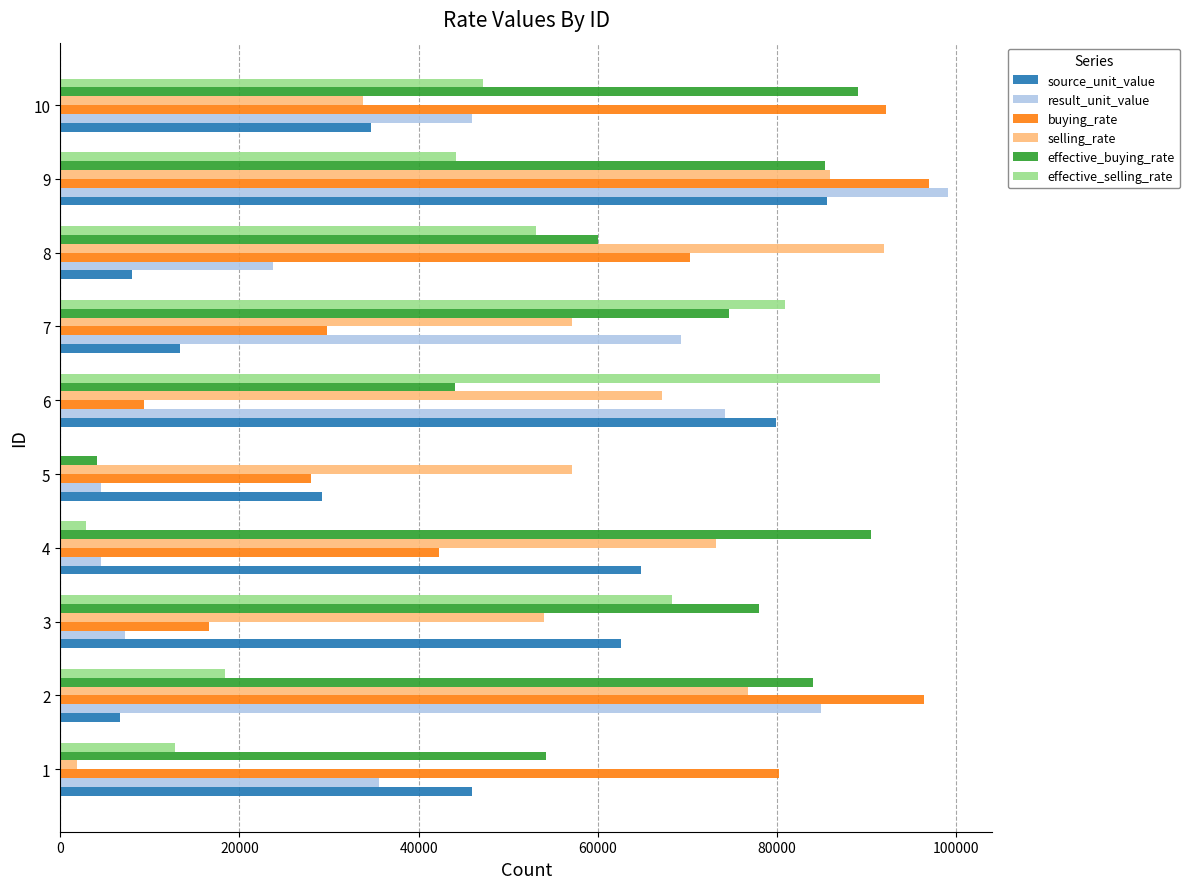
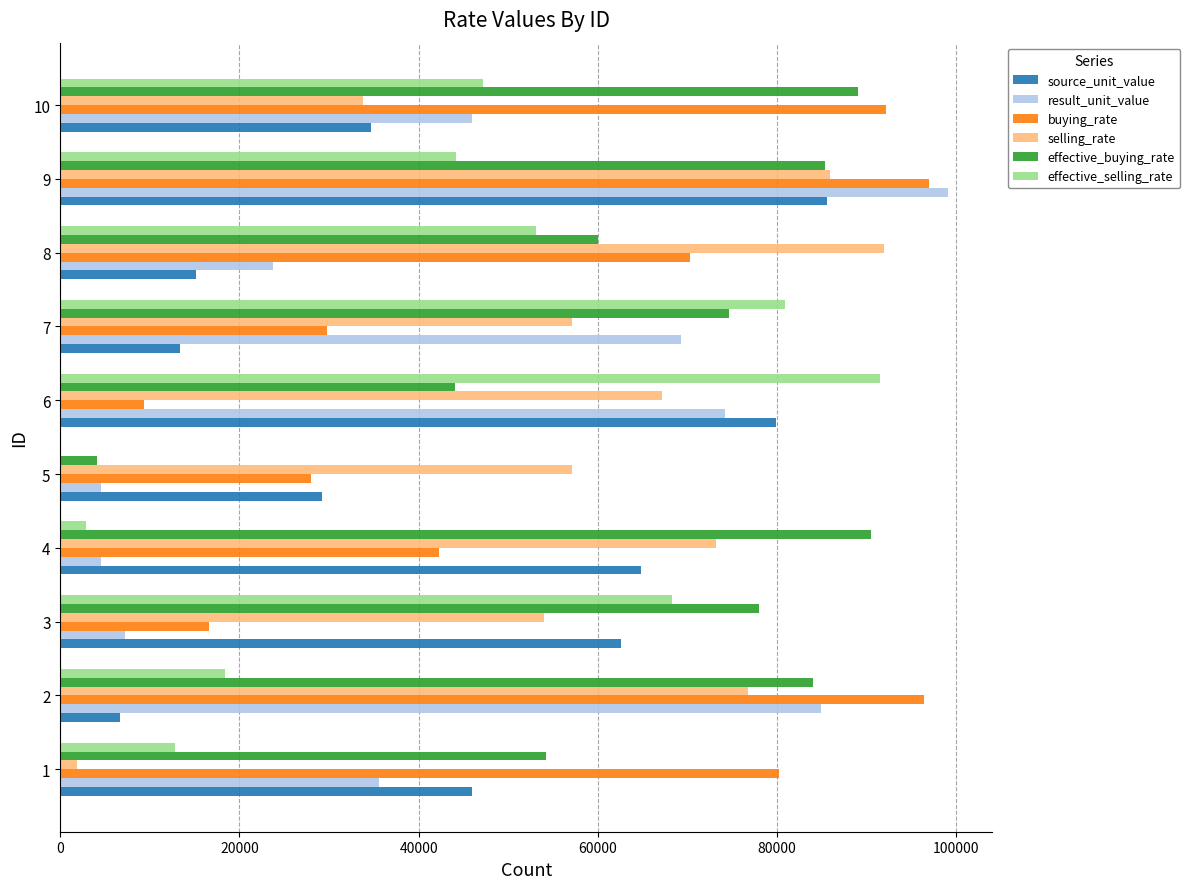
  {
    "source_unit_value": {
      "10": 35000,
      "9": 86000,
-     "8": 8000,
+     "8": 15000,
      "7": 13000,
      "6": 80000,
      "5": 29000,
      "4": 65000,
      "3": 63000,
      "2": 7000,
      "1": 46000
    },
    "result_unit_value": {
      "10": 46000,
      "9": 99000,
      "8": 24000,
      "7": 69000,
      "6": 74000,
      "5": 5000,
      "4": 4000,
      "3": 7000,
      "2": 85000,
      "1": 36000
    },
    "buying_rate": {
      "10": 92000,
      "9": 97000,
      "8": 70000,
      "7": 30000,
      "6": 9000,
      "5": 28000,
      "4": 42000,
      "3": 17000,
      "2": 96000,
      "1": 80000
    },
    "selling_rate": {
      "10": 34000,
      "9": 86000,
      "8": 92000,
      "7": 57000,
      "6": 67000,
      "5": 57000,
      "4": 73000,
      "3": 54000,
      "2": 77000,
      "1": 2000
    },
    "effective_buying_rate": {
      "10": 89000,
      "9": 85000,
      "8": 60000,
      "7": 75000,
      "6": 44000,
      "5": 4000,
      "4": 90000,
      "3": 78000,
      "2": 84000,
      "1": 54000
    },
    "effective_selling_rate": {
      "10": 47000,
      "9": 44000,
      "8": 53000,
      "7": 81000,
      "6": 91000,
      "4": 3000,
      "3": 68000,
      "2": 18000,
      "1": 13000
    }
  }
